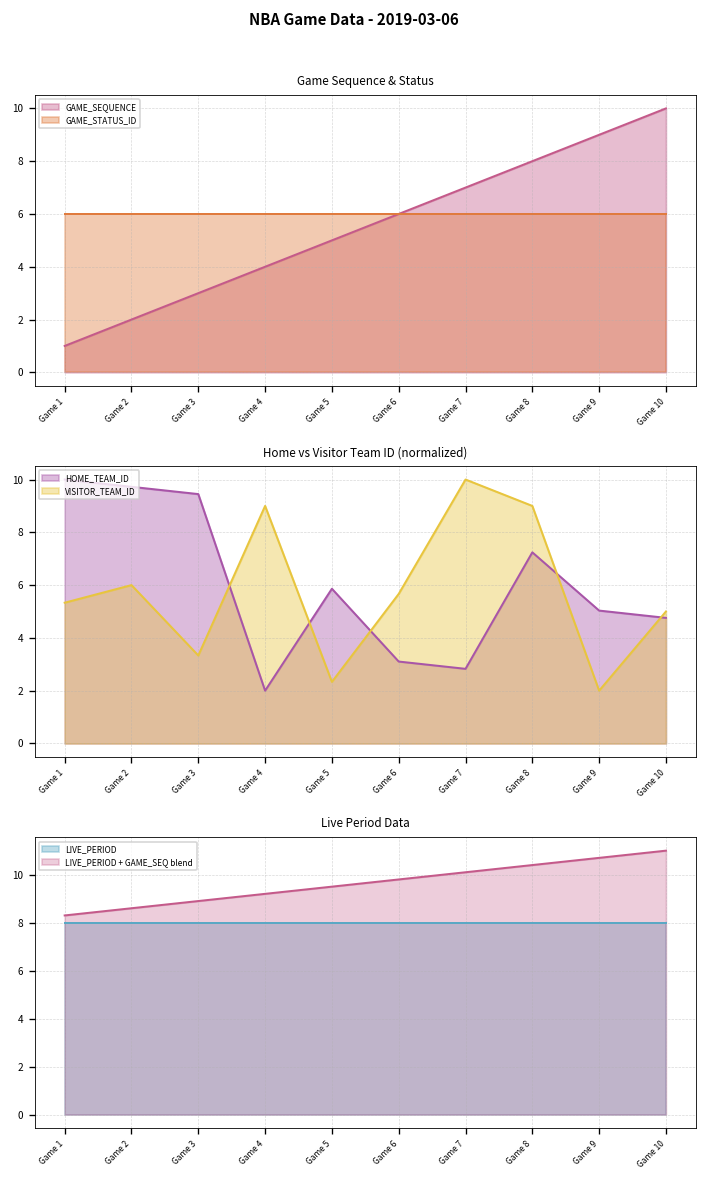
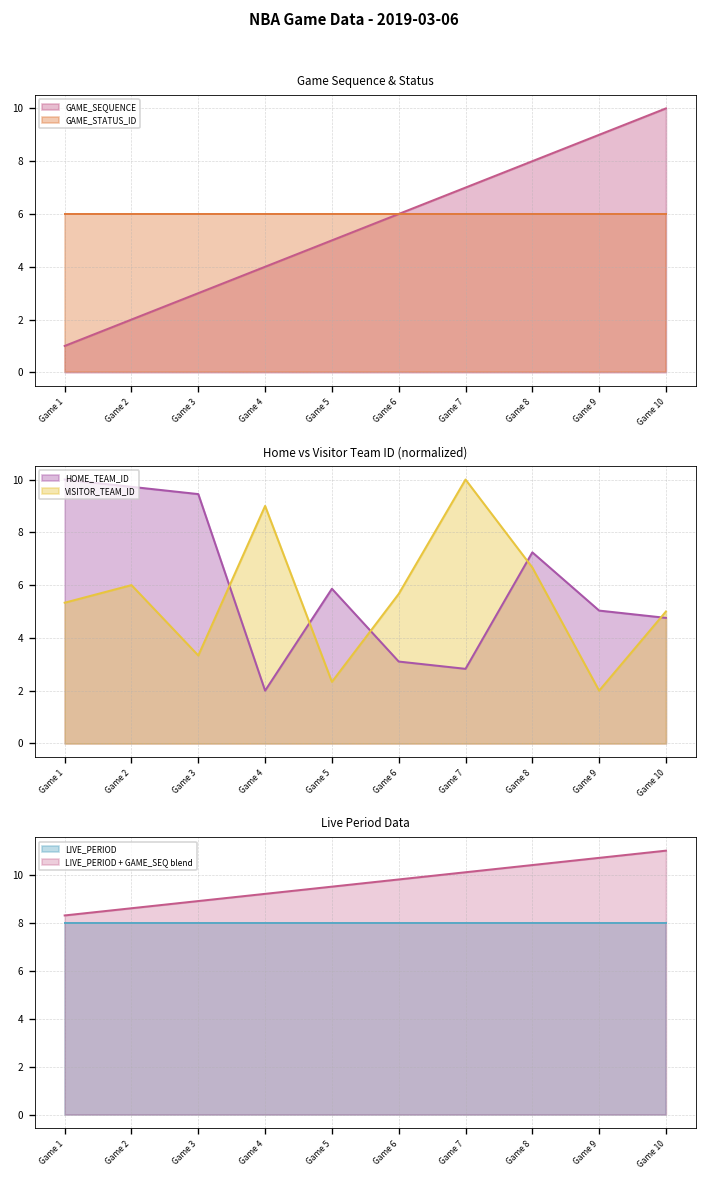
  {
    "Home vs Visitor Team ID (normalized)": {
      "HOME_TEAM_ID": {
        "Game 3": 9.4,
        "Game 4": 2.0,
        "Game 5": 5.9,
        "Game 6": 3.1,
        "Game 7": 2.8,
        "Game 8": 7.2,
        "Game 9": 5.0,
        "Game 10": 4.8
      },
      "VISITOR_TEAM_ID": {
        "Game 1": 5.3,
        "Game 2": 6.0,
        "Game 3": 3.3,
        "Game 4": 9.0,
        "Game 5": 2.3,
        "Game 6": 5.7,
        "Game 7": 10.0,
-       "Game 8": 9.0,
+       "Game 8": 6.7,
        "Game 9": 2.0,
        "Game 10": 5.0
      }
    },
    "Live Period Data": {
      "LIVE_PERIOD": {
        "Game 1": 8.0,
        "Game 2": 8.0,
        "Game 3": 8.0,
        "Game 4": 8.0,
        "Game 5": 8.0,
        "Game 6": 8.0,
        "Game 7": 8.0,
        "Game 8": 8.0,
        "Game 9": 8.0,
        "Game 10": 8.0
      },
      "LIVE_PERIOD + GAME_SEQ blend": {
        "Game 1": 8.3,
        "Game 2": 8.6,
        "Game 3": 8.9,
        "Game 4": 9.2,
        "Game 5": 9.5,
        "Game 6": 9.8,
        "Game 7": 10.1,
        "Game 8": 10.4,
        "Game 9": 10.7,
        "Game 10": 11.0
      }
    }
  }
